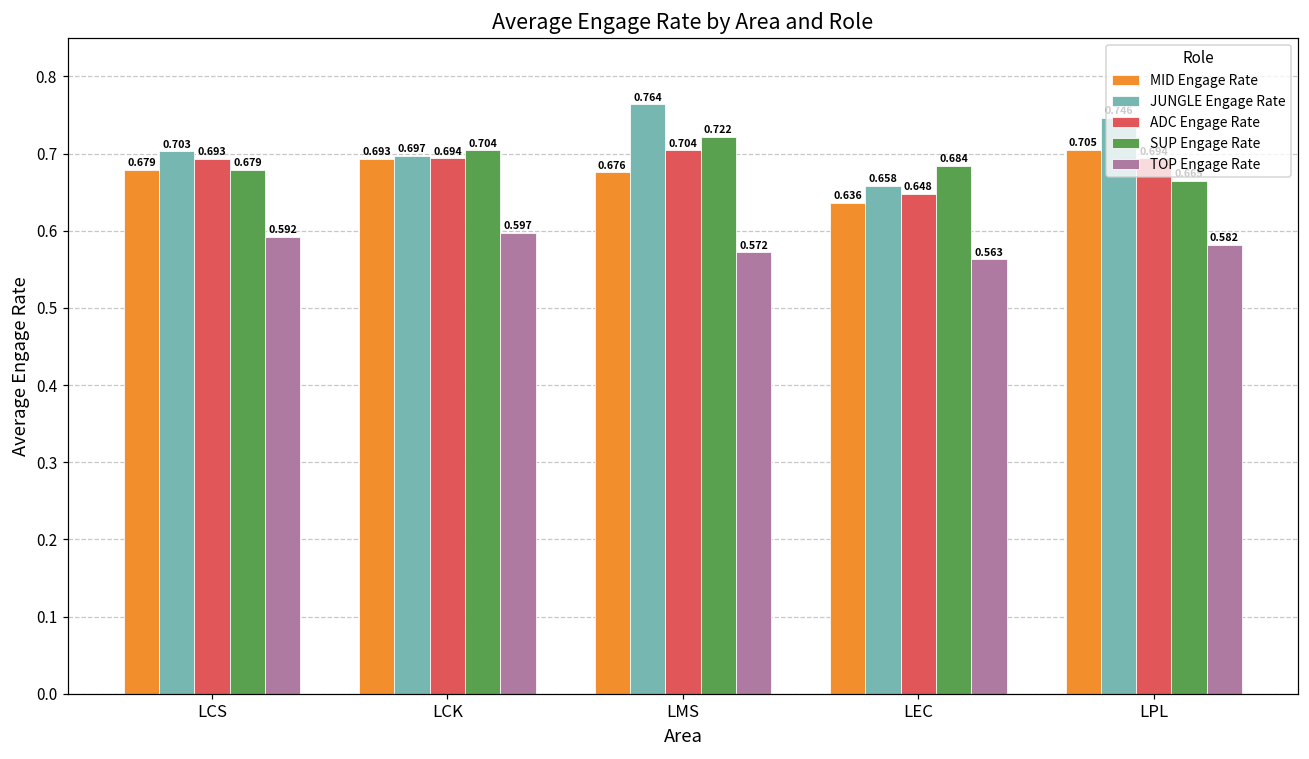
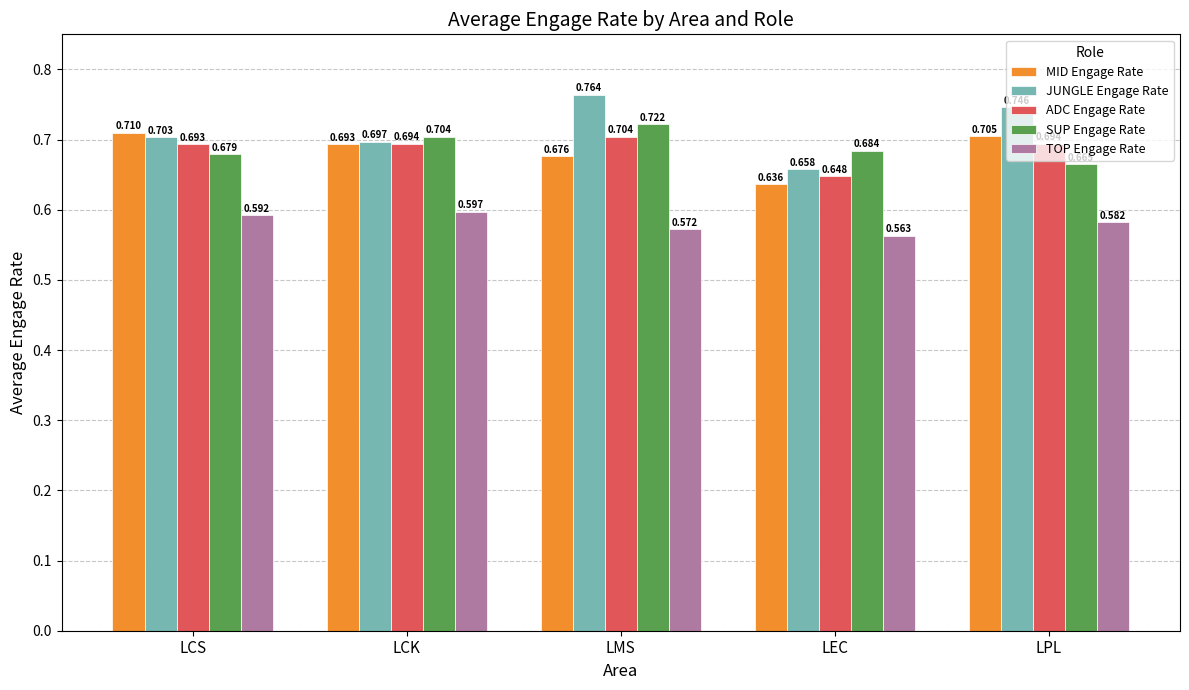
  {
    "MID Engage Rate": {
-     "LCS": 0.679,
+     "LCS": 0.710,
      "LCK": 0.693,
      "LMS": 0.676,
      "LEC": 0.636,
      "LPL": 0.705
    },
    "JUNGLE Engage Rate": {
      "LCS": 0.703,
      "LCK": 0.697,
      "LMS": 0.764,
      "LEC": 0.658
    },
    "ADC Engage Rate": {
      "LCS": 0.693,
      "LCK": 0.694,
      "LMS": 0.704,
      "LEC": 0.648
    },
    "SUP Engage Rate": {
      "LCS": 0.679,
      "LCK": 0.704,
      "LMS": 0.722,
      "LEC": 0.684
    },
    "TOP Engage Rate": {
      "LCS": 0.592,
      "LCK": 0.597,
      "LMS": 0.572,
      "LEC": 0.563,
      "LPL": 0.582
    }
  }
